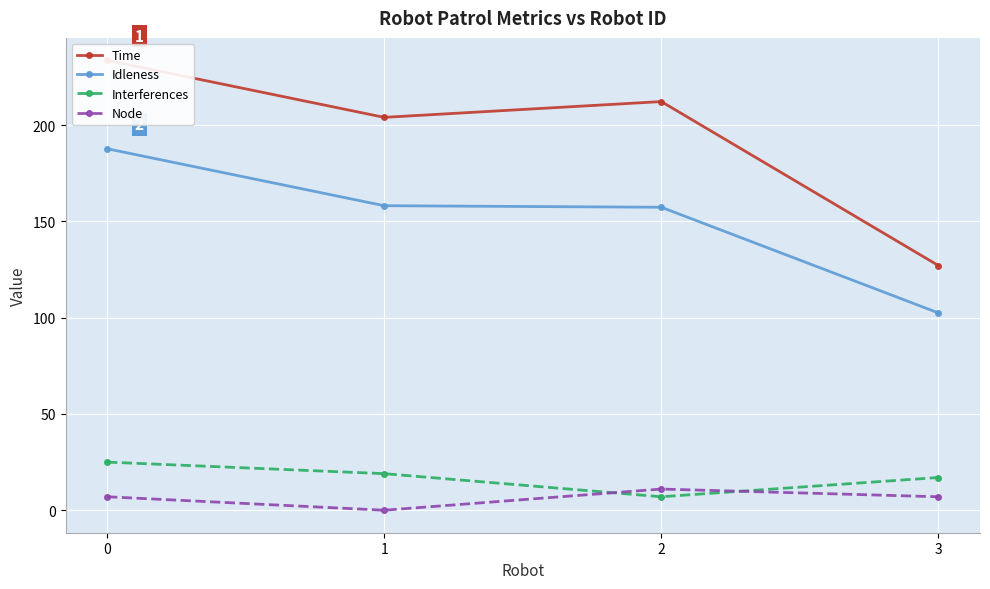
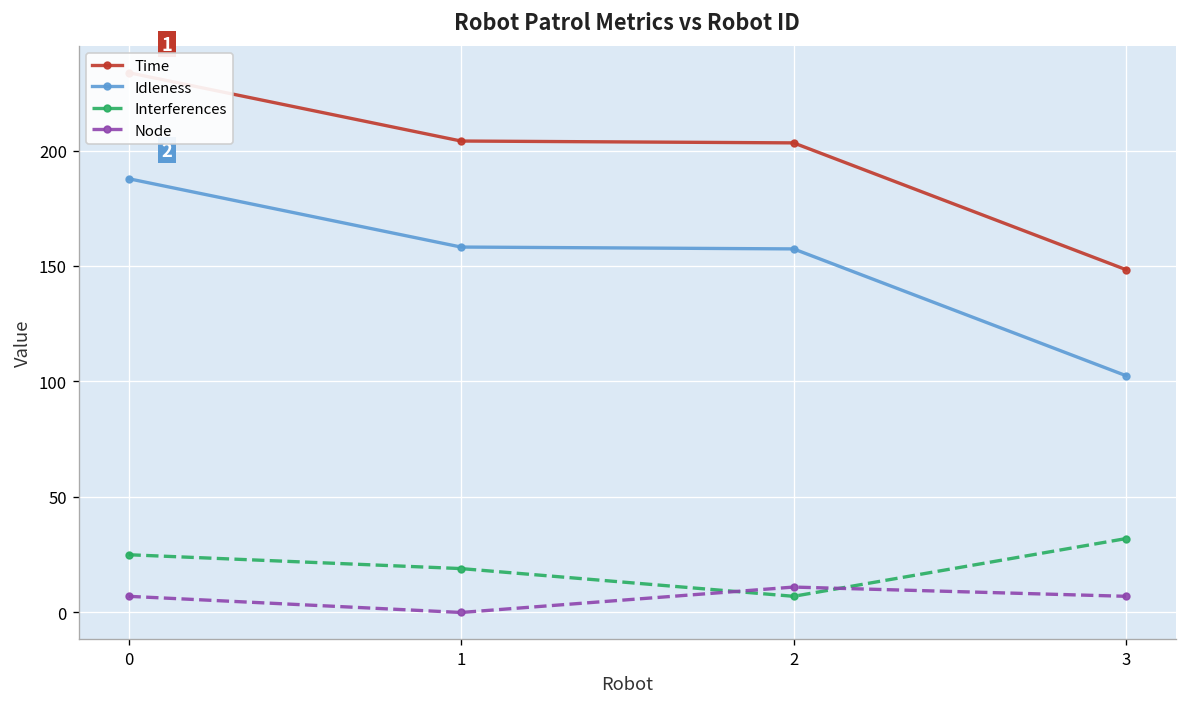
  {
    "Time": {
      "1": 204,
-     "2": 212,
-     "3": 127
+     "2": 203,
+     "3": 148
    },
    "Idleness": {
      "0": 188,
      "1": 158,
      "2": 157,
      "3": 103
    },
    "Interferences": {
      "0": 25,
      "1": 19,
      "2": 7,
-     "3": 17
+     "3": 32
    },
    "Node": {
      "0": 7,
      "1": 0,
      "2": 11,
      "3": 7
    }
  }
